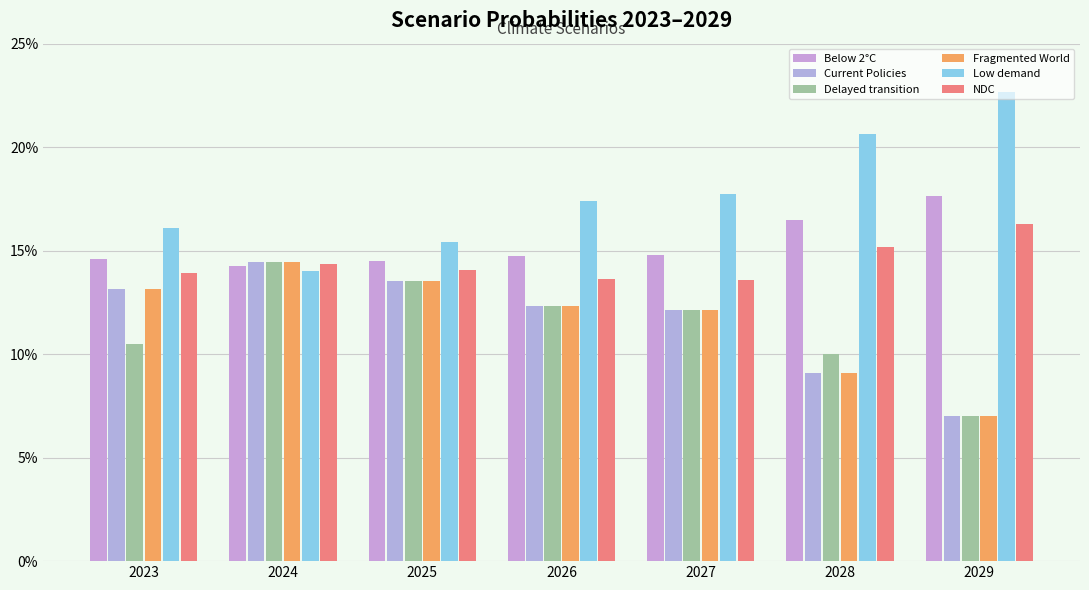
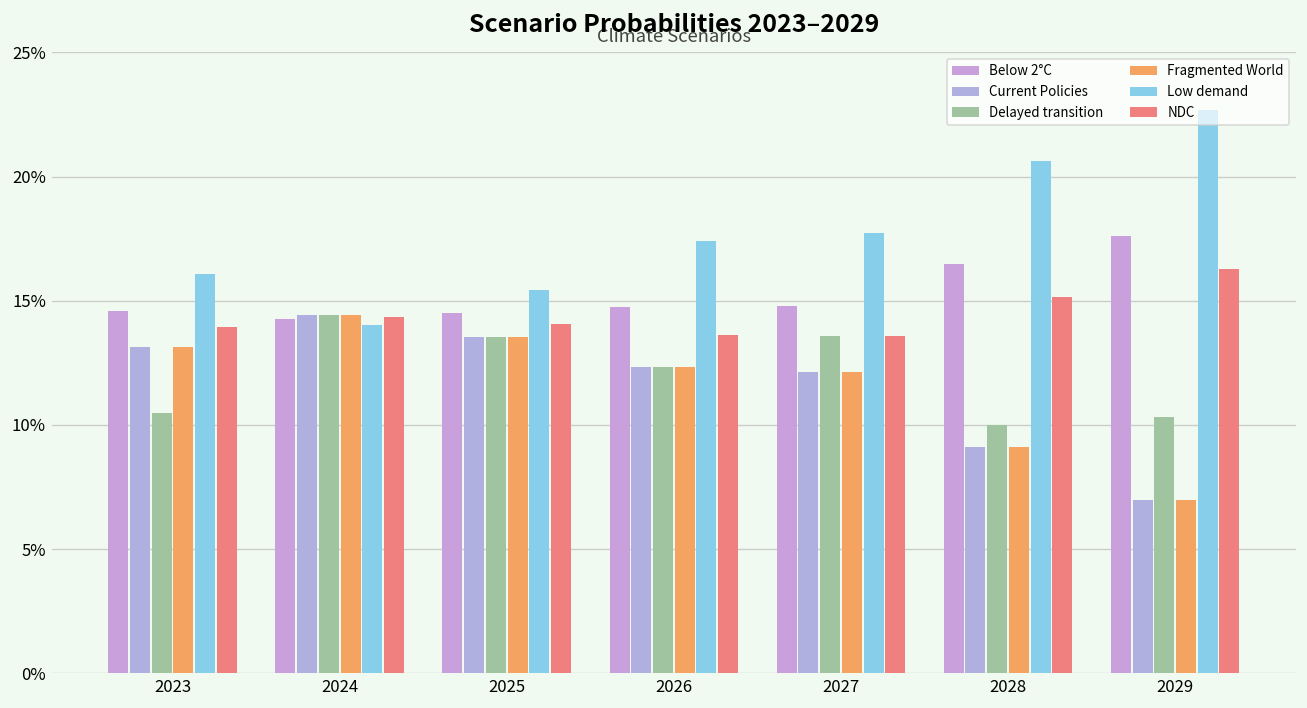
  {
    "Delayed transition": {
      "2023": "10.5%",
      "2024": "14.4%",
      "2025": "13.5%",
      "2026": "12.3%",
-     "2027": "12.1%",
+     "2027": "13.6%",
      "2028": "10.0%",
-     "2029": "7.0%"
+     "2029": "10.3%"
    }
  }
